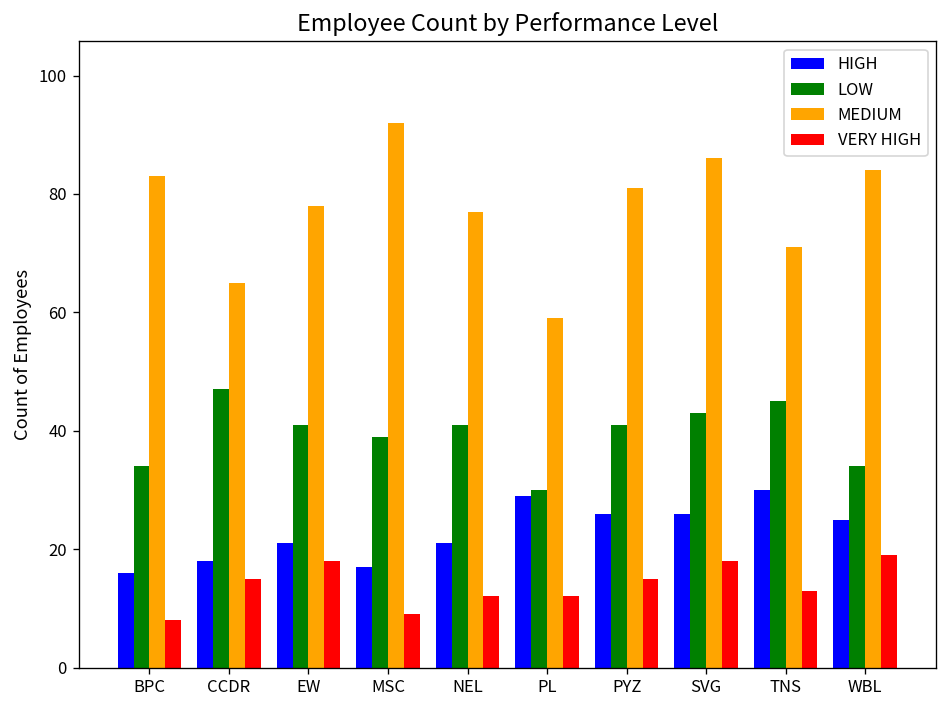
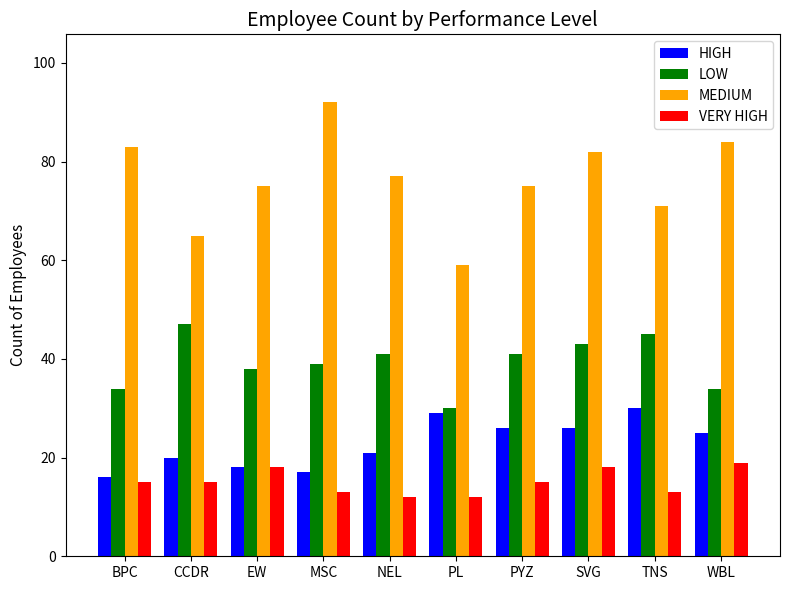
  {
    "HIGH": {
      "BPC": 16,
-     "CCDR": 18,
-     "EW": 21,
+     "CCDR": 20,
+     "EW": 18,
      "MSC": 17,
      "NEL": 21,
      "PL": 29,
      "PYZ": 26,
      "SVG": 26,
      "TNS": 30,
      "WBL": 25
    },
    "LOW": {
      "BPC": 34,
      "CCDR": 47,
-     "EW": 41,
+     "EW": 38,
      "MSC": 39,
      "NEL": 41,
      "PL": 30,
      "PYZ": 41,
      "SVG": 43,
      "TNS": 45,
      "WBL": 34
    },
    "MEDIUM": {
      "BPC": 83,
      "CCDR": 65,
-     "EW": 78,
+     "EW": 75,
      "MSC": 92,
      "NEL": 77,
      "PL": 59,
-     "PYZ": 81,
-     "SVG": 86,
+     "PYZ": 75,
+     "SVG": 82,
      "TNS": 71,
      "WBL": 84
    },
    "VERY HIGH": {
-     "BPC": 8,
+     "BPC": 15,
      "CCDR": 15,
      "EW": 18,
-     "MSC": 9,
+     "MSC": 13,
      "NEL": 12,
      "PL": 12,
      "PYZ": 15,
      "SVG": 18,
      "TNS": 13,
      "WBL": 19
    }
  }
